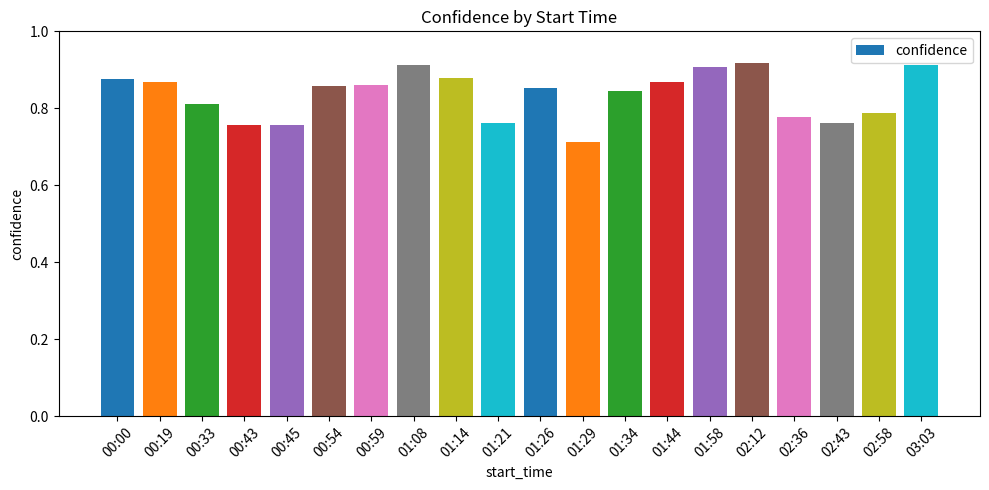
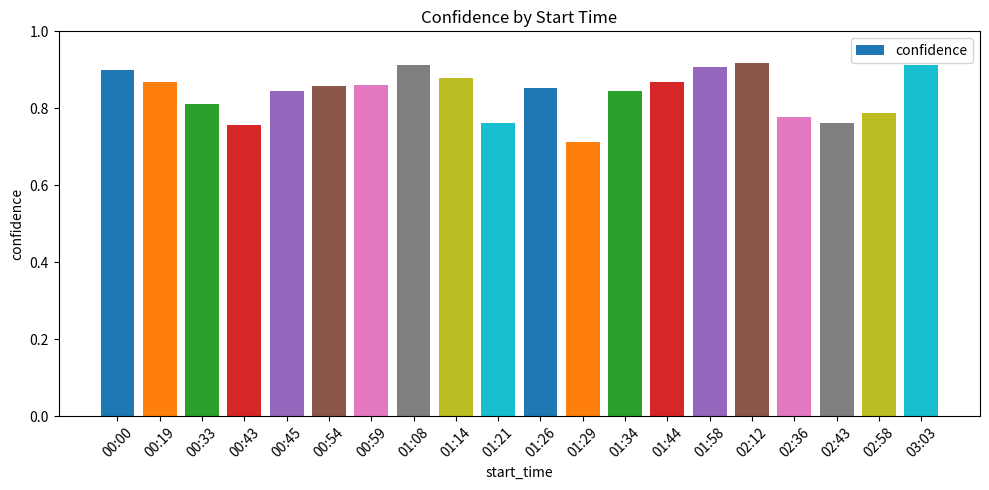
  {
-   "00:00": 0.88,
+   "00:00": 0.90,
    "00:19": 0.87,
    "00:33": 0.81,
    "00:43": 0.76,
-   "00:45": 0.76,
+   "00:45": 0.85,
    "00:54": 0.86,
    "00:59": 0.86,
    "01:08": 0.91,
    "01:14": 0.88,
    "01:21": 0.76,
    "01:26": 0.85,
    "01:29": 0.71,
    "01:34": 0.85,
    "01:44": 0.87,
    "01:58": 0.91,
    "02:12": 0.92,
    "02:36": 0.78,
    "02:43": 0.76,
    "02:58": 0.79,
    "03:03": 0.91
  }
